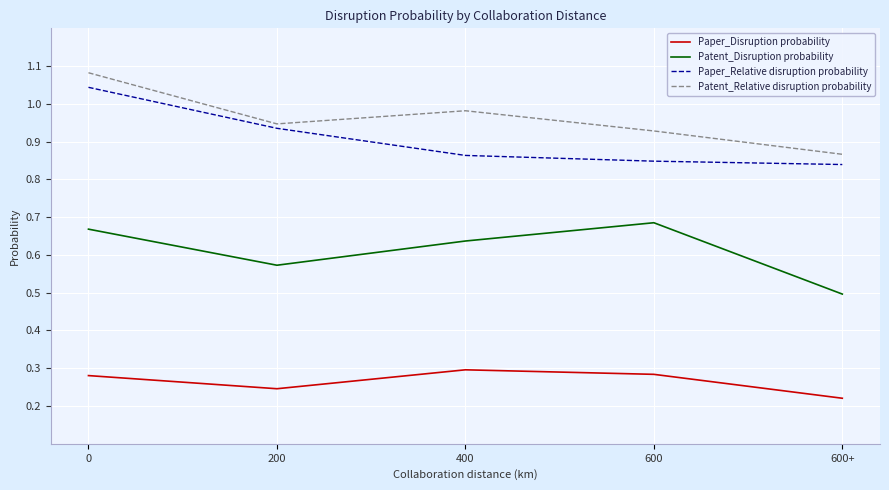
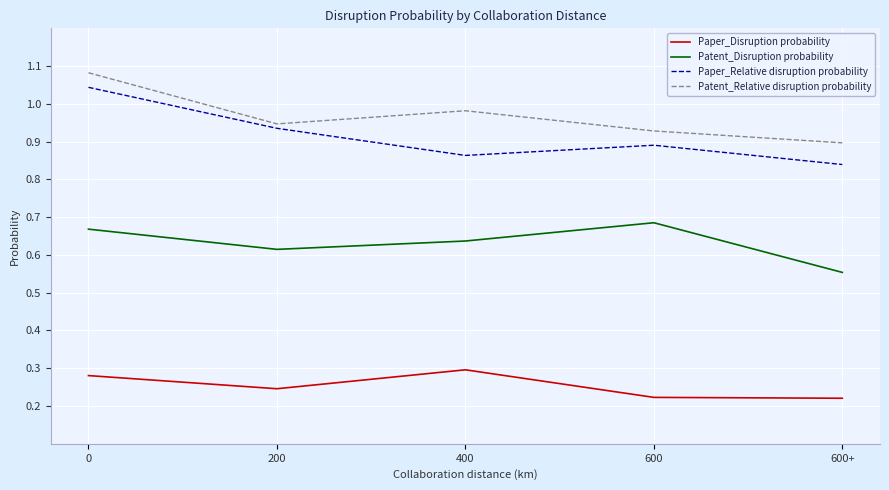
  {
    "Paper_Disruption probability": {
      "0": 0.28,
      "200": 0.25,
      "400": 0.30,
-     "600": 0.28,
+     "600": 0.22,
      "600+": 0.22
    },
    "Patent_Disruption probability": {
      "0": 0.67,
-     "200": 0.57,
+     "200": 0.61,
      "400": 0.64,
      "600": 0.69,
-     "600+": 0.50
+     "600+": 0.55
    },
    "Paper_Relative disruption probability": {
      "0": 1.04,
      "200": 0.94,
      "400": 0.86,
-     "600": 0.85,
+     "600": 0.89,
      "600+": 0.84
    },
    "Patent_Relative disruption probability": {
      "0": 1.08,
      "200": 0.95,
      "400": 0.98,
      "600": 0.93,
-     "600+": 0.87
+     "600+": 0.90
    }
  }
